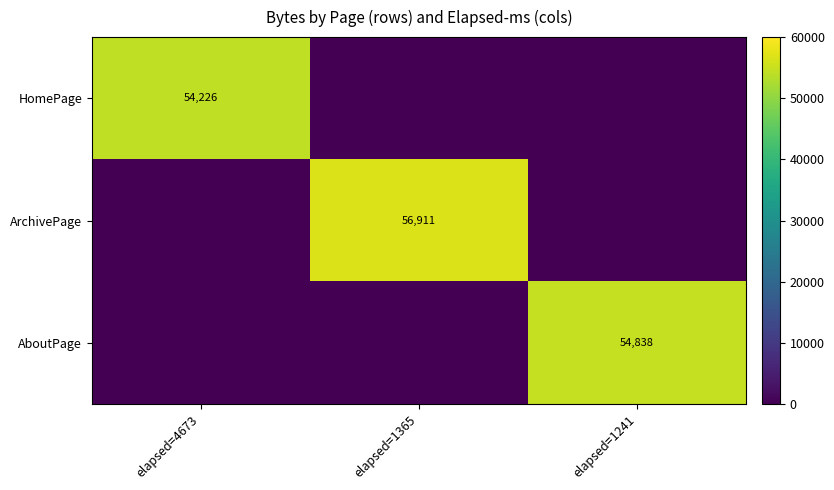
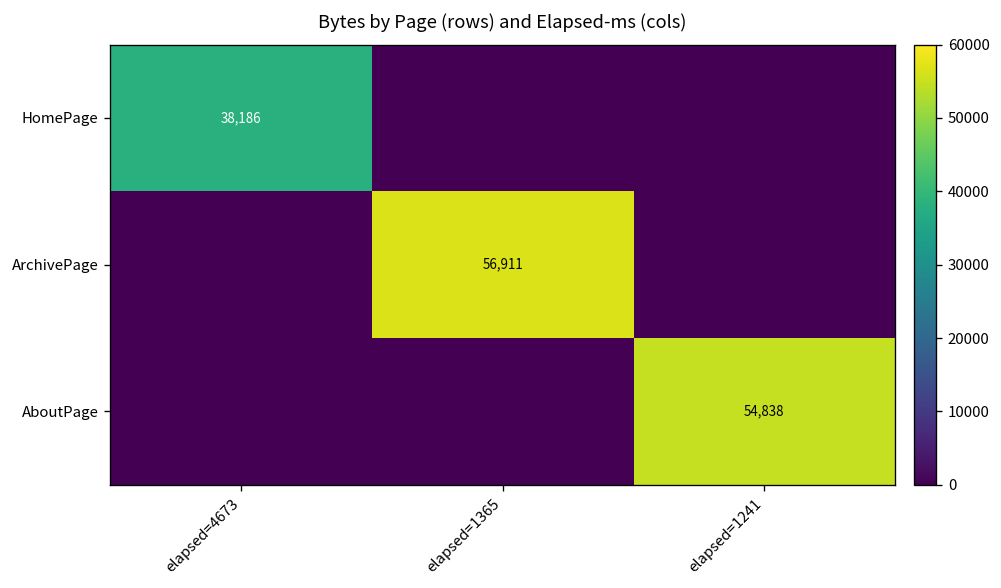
  {
    "HomePage": {
-     "elapsed=4673": "54,226"
+     "elapsed=4673": "38,186"
    },
    "ArchivePage": {
      "elapsed=1365": "56,911"
    },
    "AboutPage": {
      "elapsed=1241": "54,838"
    }
  }
